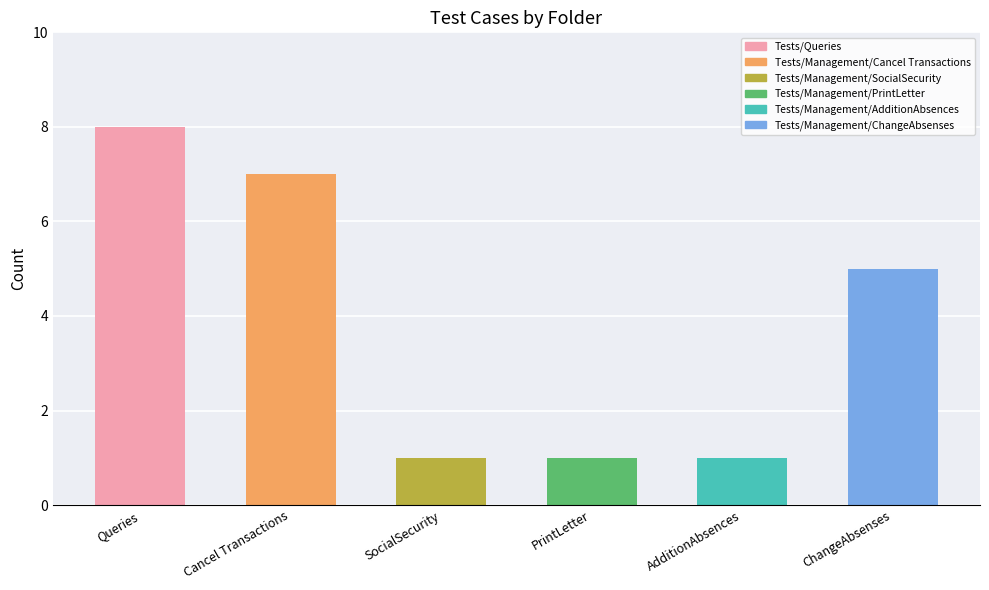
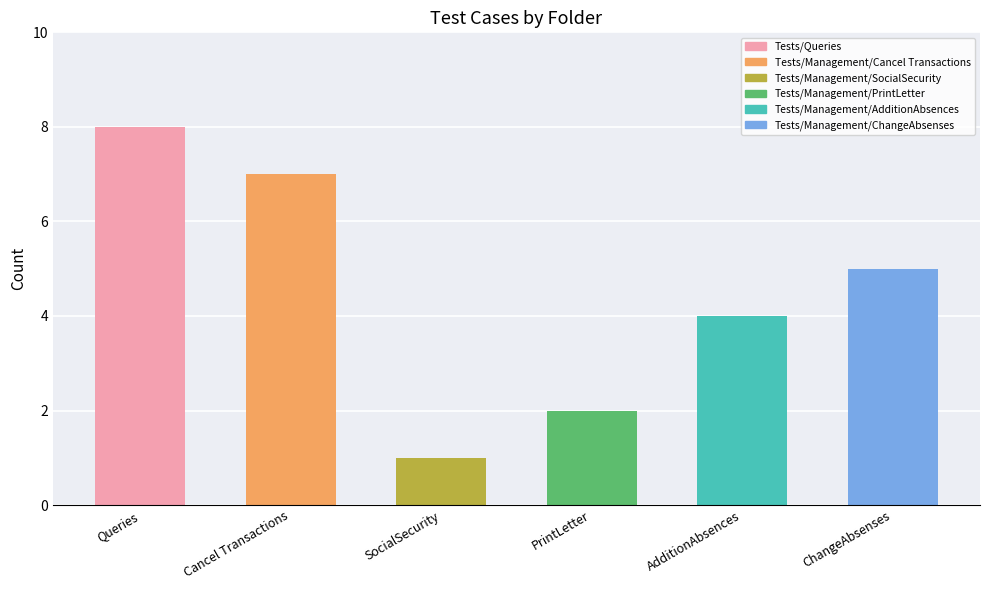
  {
    "Queries": 8,
    "Cancel Transactions": 7,
    "SocialSecurity": 1,
-   "PrintLetter": 1,
-   "AdditionAbsences": 1,
+   "PrintLetter": 2,
+   "AdditionAbsences": 4,
    "ChangeAbsenses": 5
  }
